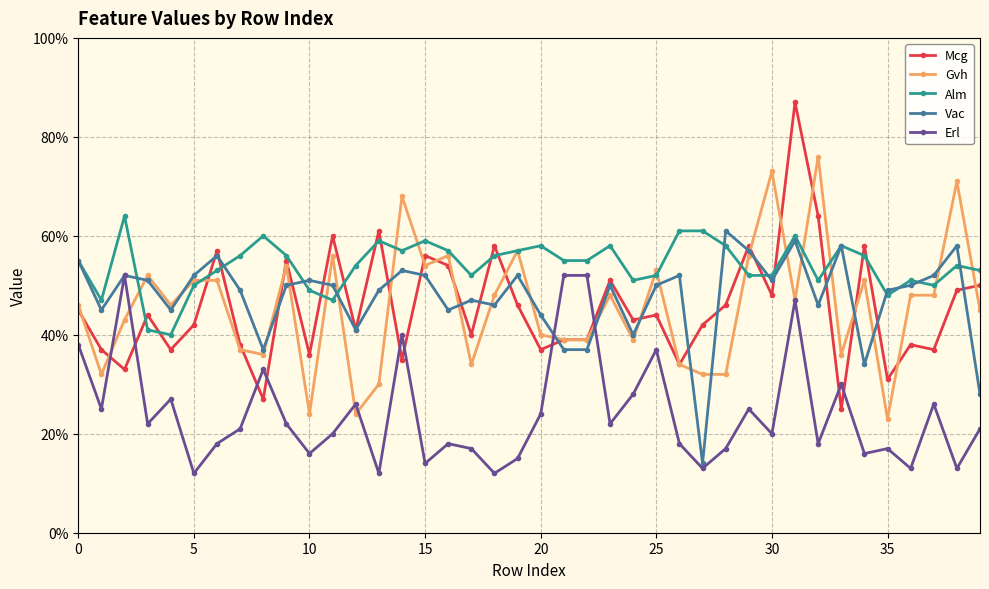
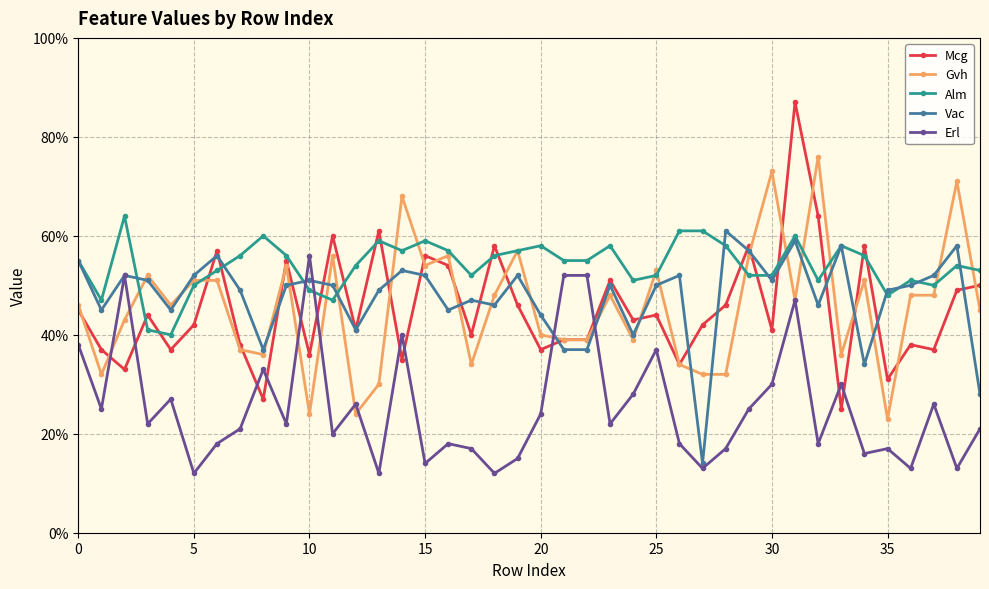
  {
    "Mcg": {
      "0": "45%",
      "5": "42%",
      "10": "36%",
      "15": "56%",
      "20": "37%",
      "25": "44%",
-     "30": "48%",
+     "30": "41%",
      "35": "31%"
    },
    "Gvh": {
      "0": "46%",
      "5": "51%",
      "10": "24%",
      "15": "54%",
      "20": "40%",
      "25": "53%",
      "30": "73%",
      "35": "23%"
    },
    "Erl": {
      "0": "38%",
      "5": "12%",
-     "10": "16%",
+     "10": "56%",
      "15": "14%",
      "20": "24%",
      "25": "37%",
-     "30": "20%",
+     "30": "30%",
      "35": "17%"
    }
  }
